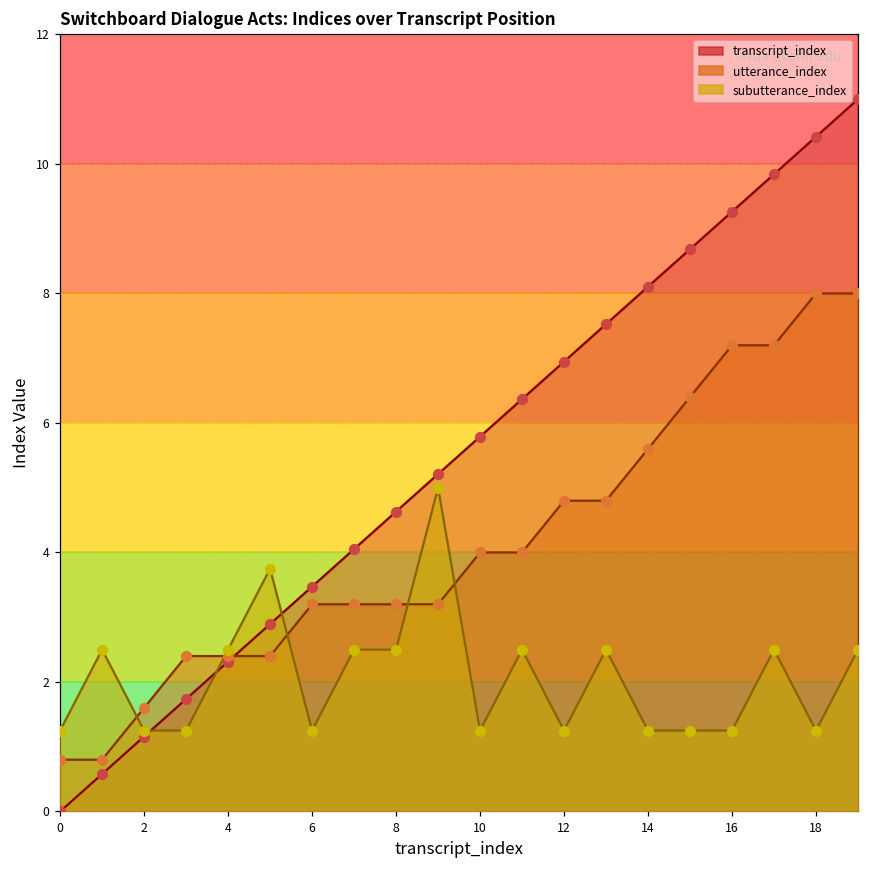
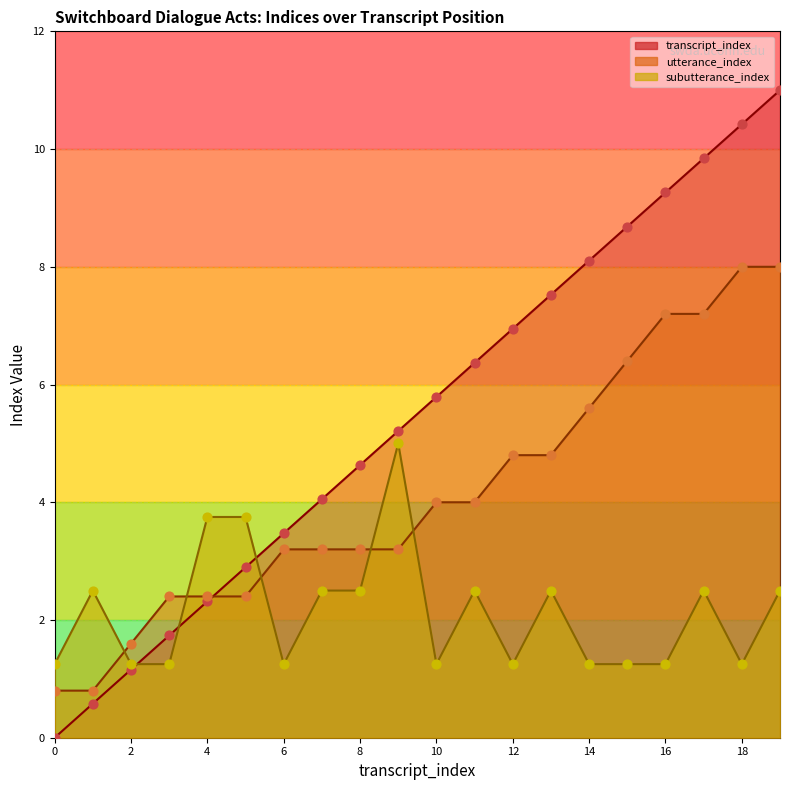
  {
    "subutterance_index": {
      "0": 1.3,
      "2": 1.3,
-     "4": 2.5,
+     "4": 3.8,
      "6": 1.3,
      "8": 2.5,
      "10": 1.3,
      "12": 1.3,
      "14": 1.3,
      "16": 1.3,
      "18": 1.3
    }
  }
